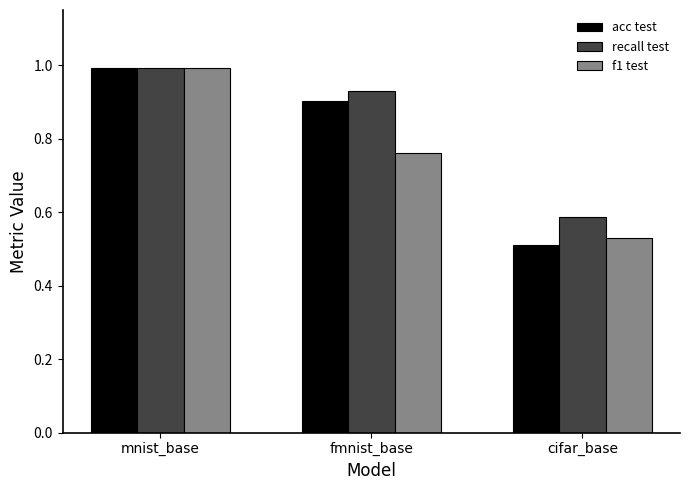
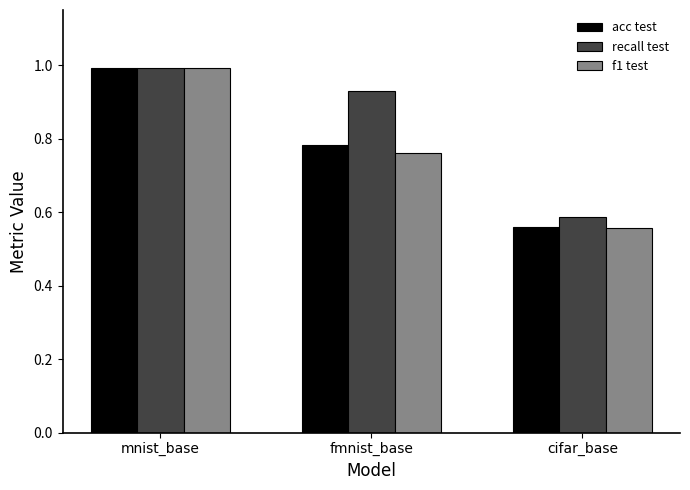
  {
    "acc test": {
      "mnist_base": 0.99,
-     "fmnist_base": 0.90,
-     "cifar_base": 0.51
+     "fmnist_base": 0.78,
+     "cifar_base": 0.56
    },
    "recall test": {
      "mnist_base": 0.99,
      "fmnist_base": 0.93,
      "cifar_base": 0.59
    },
    "f1 test": {
      "mnist_base": 0.99,
      "fmnist_base": 0.76,
-     "cifar_base": 0.53
+     "cifar_base": 0.56
    }
  }
